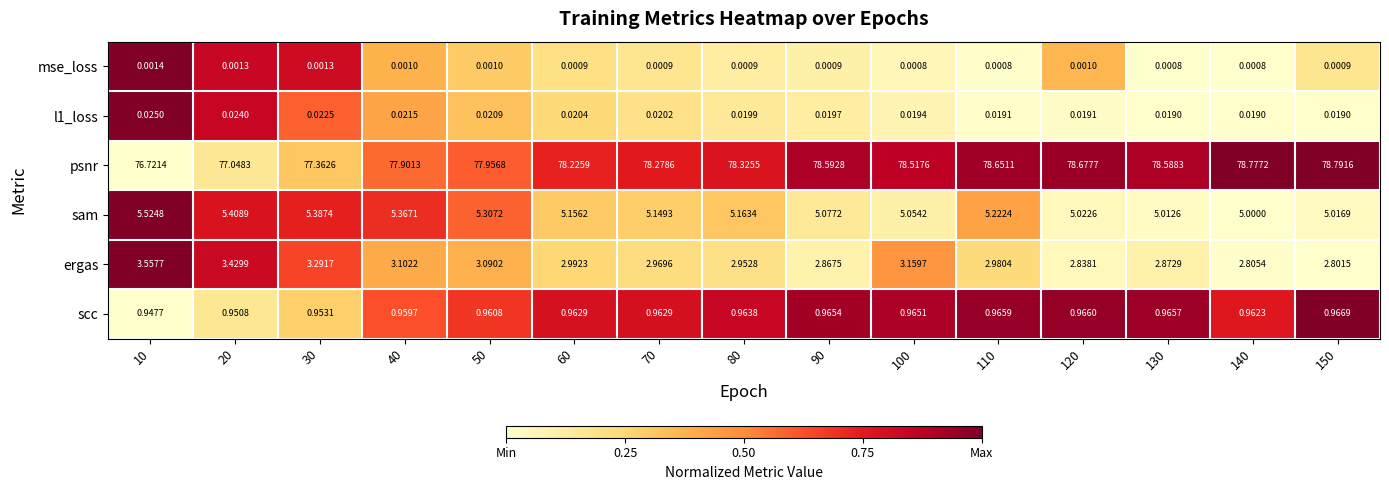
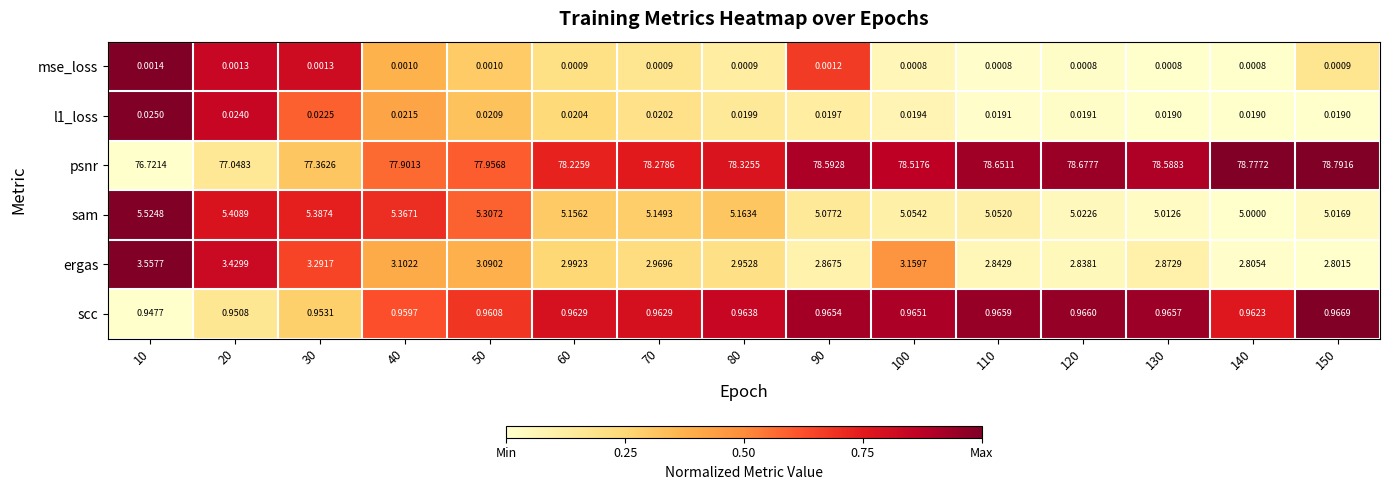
  {
    "mse_loss": {
      "10": 0.0014,
      "20": 0.0013,
      "30": 0.0013,
      "40": 0.0010,
      "50": 0.0010,
      "60": 0.0009,
      "70": 0.0009,
      "80": 0.0009,
-     "90": 0.0009,
+     "90": 0.0012,
      "100": 0.0008,
      "110": 0.0008,
-     "120": 0.0010,
+     "120": 0.0008,
      "130": 0.0008,
      "140": 0.0008,
      "150": 0.0009
    },
    "l1_loss": {
      "10": 0.0250,
      "20": 0.0240,
      "30": 0.0225,
      "40": 0.0215,
      "50": 0.0209,
      "60": 0.0204,
      "70": 0.0202,
      "80": 0.0199,
      "90": 0.0197,
      "100": 0.0194,
      "110": 0.0191,
      "120": 0.0191,
      "130": 0.0190,
      "140": 0.0190,
      "150": 0.0190
    },
    "psnr": {
      "10": 76.7214,
      "20": 77.0483,
      "30": 77.3626,
      "40": 77.9013,
      "50": 77.9568,
      "60": 78.2259,
      "70": 78.2786,
      "80": 78.3255,
      "90": 78.5928,
      "100": 78.5176,
      "110": 78.6511,
      "120": 78.6777,
      "130": 78.5883,
      "140": 78.7772,
      "150": 78.7916
    },
    "sam": {
      "10": 5.5248,
      "20": 5.4089,
      "30": 5.3874,
      "40": 5.3671,
      "50": 5.3072,
      "60": 5.1562,
      "70": 5.1493,
      "80": 5.1634,
      "90": 5.0772,
      "100": 5.0542,
-     "110": 5.2224,
+     "110": 5.0520,
      "120": 5.0226,
      "130": 5.0126,
      "140": 5.0000,
      "150": 5.0169
    },
    "ergas": {
      "10": 3.5577,
      "20": 3.4299,
      "30": 3.2917,
      "40": 3.1022,
      "50": 3.0902,
      "60": 2.9923,
      "70": 2.9696,
      "80": 2.9528,
      "90": 2.8675,
      "100": 3.1597,
-     "110": 2.9804,
+     "110": 2.8429,
      "120": 2.8381,
      "130": 2.8729,
      "140": 2.8054,
      "150": 2.8015
    },
    "scc": {
      "10": 0.9477,
      "20": 0.9508,
      "30": 0.9531,
      "40": 0.9597,
      "50": 0.9608,
      "60": 0.9629,
      "70": 0.9629,
      "80": 0.9638,
      "90": 0.9654,
      "100": 0.9651,
      "110": 0.9659,
      "120": 0.9660,
      "130": 0.9657,
      "140": 0.9623,
      "150": 0.9669
    }
  }
